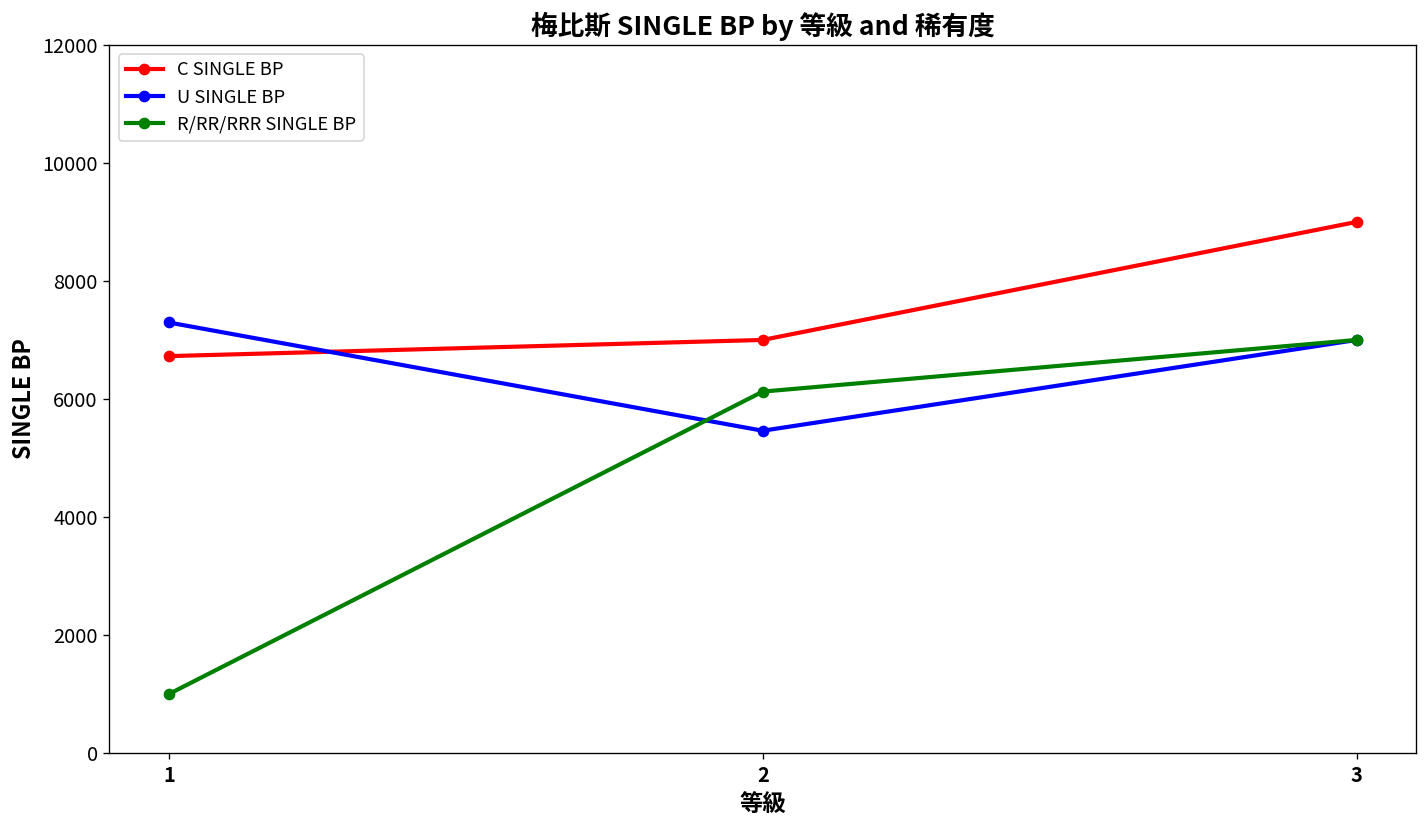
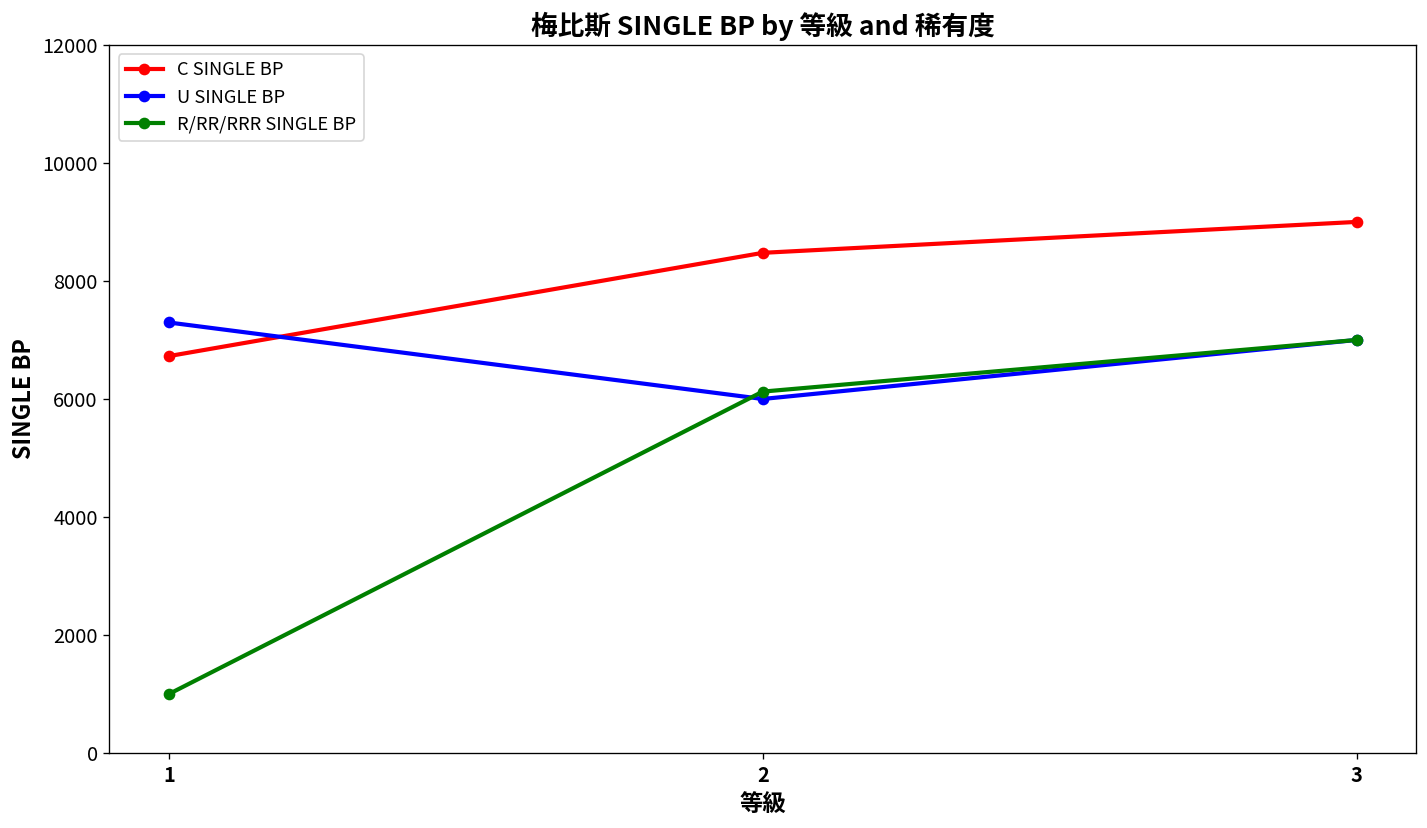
  {
    "C SINGLE BP": {
      "1": 6700,
-     "2": 7000,
+     "2": 8500,
      "3": 9000
    },
    "U SINGLE BP": {
      "1": 7300,
-     "2": 5500
+     "2": 6000
    },
    "R/RR/RRR SINGLE BP": {
      "1": 1000,
      "2": 6100
    }
  }
